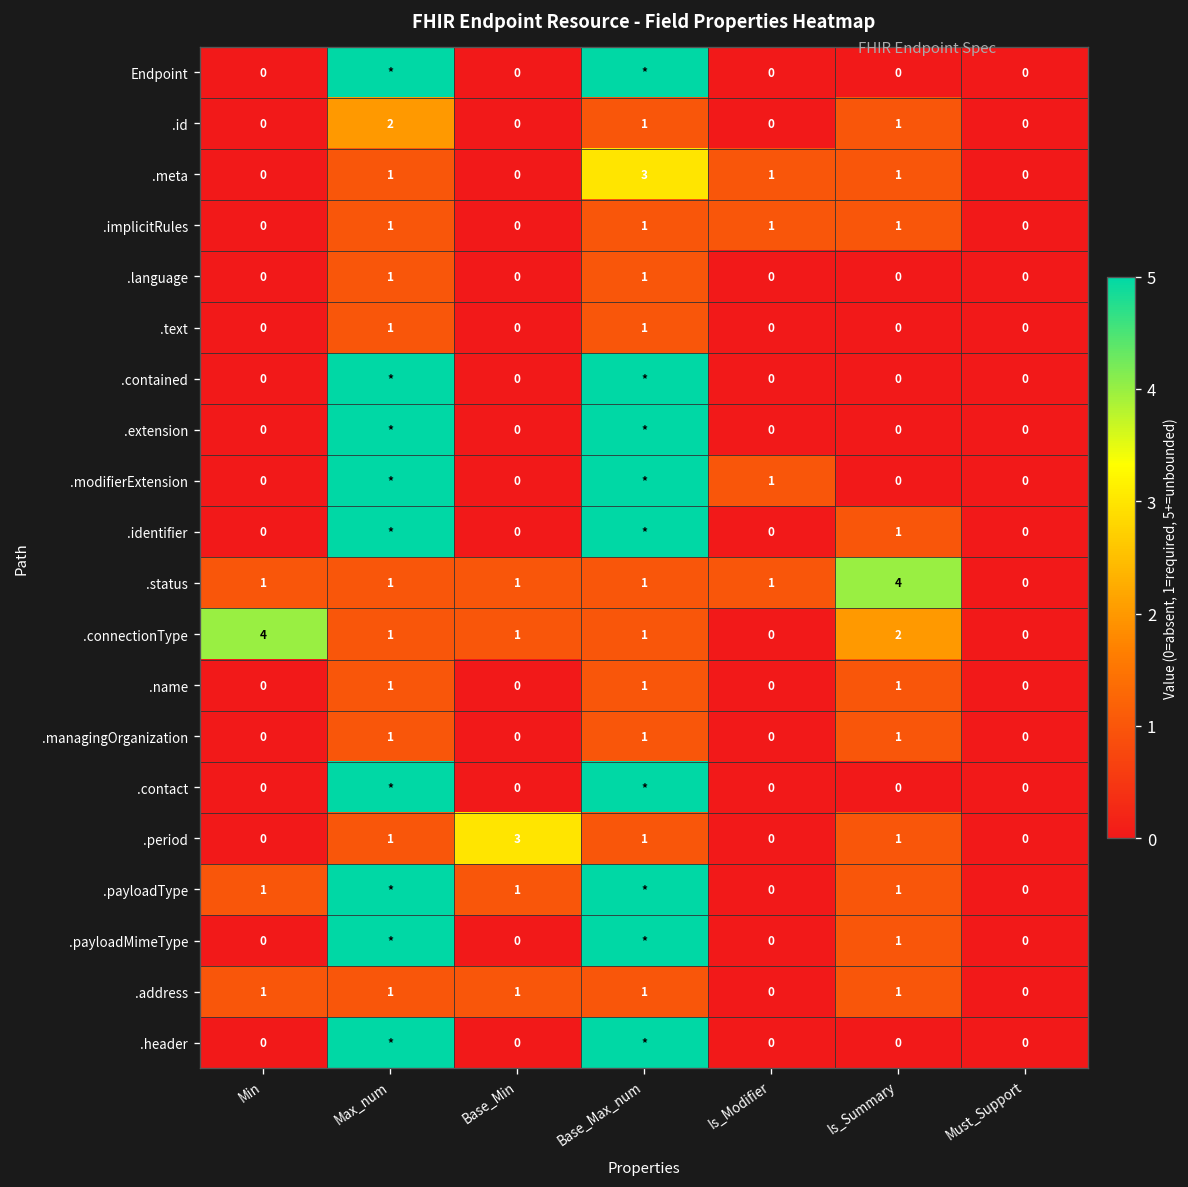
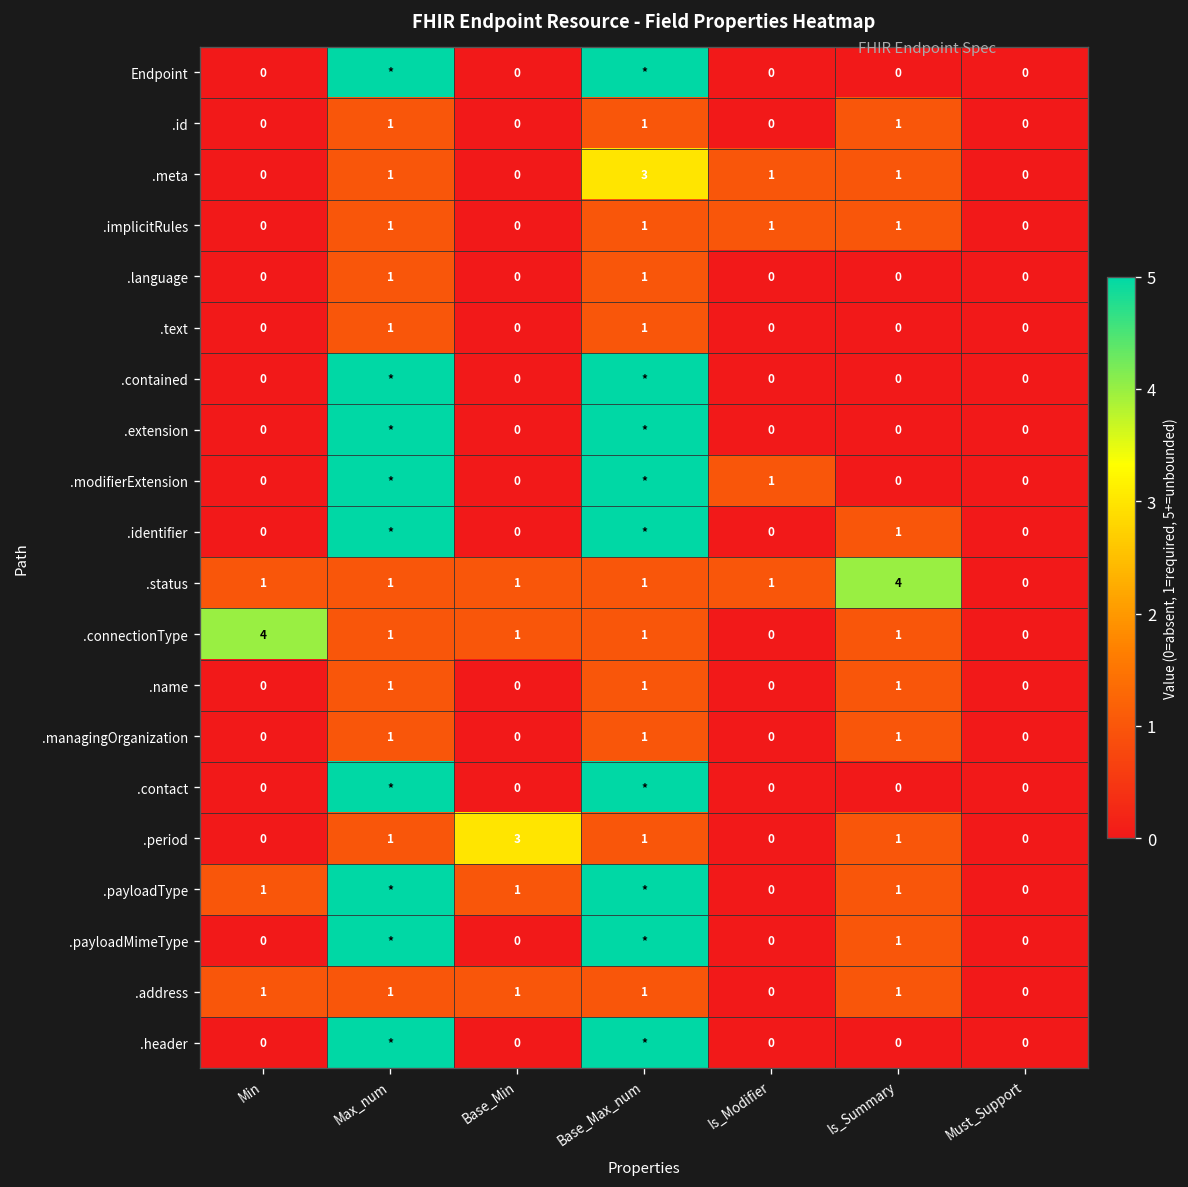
  {
    "Endpoint": {
      "Min": 0,
      "Base_Min": 0,
      "Is_Modifier": 0,
      "Is_Summary": 0,
      "Must_Support": 0
    },
    ".id": {
      "Min": 0,
-     "Max_num": 2,
+     "Max_num": 1,
      "Base_Min": 0,
      "Base_Max_num": 1,
      "Is_Modifier": 0,
      "Is_Summary": 1,
      "Must_Support": 0
    },
    ".meta": {
      "Min": 0,
      "Max_num": 1,
      "Base_Min": 0,
      "Base_Max_num": 3,
      "Is_Modifier": 1,
      "Is_Summary": 1,
      "Must_Support": 0
    },
    ".implicitRules": {
      "Min": 0,
      "Max_num": 1,
      "Base_Min": 0,
      "Base_Max_num": 1,
      "Is_Modifier": 1,
      "Is_Summary": 1,
      "Must_Support": 0
    },
    ".language": {
      "Min": 0,
      "Max_num": 1,
      "Base_Min": 0,
      "Base_Max_num": 1,
      "Is_Modifier": 0,
      "Is_Summary": 0,
      "Must_Support": 0
    },
    ".text": {
      "Min": 0,
      "Max_num": 1,
      "Base_Min": 0,
      "Base_Max_num": 1,
      "Is_Modifier": 0,
      "Is_Summary": 0,
      "Must_Support": 0
    },
    ".contained": {
      "Min": 0,
      "Base_Min": 0,
      "Is_Modifier": 0,
      "Is_Summary": 0,
      "Must_Support": 0
    },
    ".extension": {
      "Min": 0,
      "Base_Min": 0,
      "Is_Modifier": 0,
      "Is_Summary": 0,
      "Must_Support": 0
    },
    ".modifierExtension": {
      "Min": 0,
      "Base_Min": 0,
      "Is_Modifier": 1,
      "Is_Summary": 0,
      "Must_Support": 0
    },
    ".identifier": {
      "Min": 0,
      "Base_Min": 0,
      "Is_Modifier": 0,
      "Is_Summary": 1,
      "Must_Support": 0
    },
    ".status": {
      "Min": 1,
      "Max_num": 1,
      "Base_Min": 1,
      "Base_Max_num": 1,
      "Is_Modifier": 1,
      "Is_Summary": 4,
      "Must_Support": 0
    },
    ".connectionType": {
      "Min": 4,
      "Max_num": 1,
      "Base_Min": 1,
      "Base_Max_num": 1,
      "Is_Modifier": 0,
-     "Is_Summary": 2,
+     "Is_Summary": 1,
      "Must_Support": 0
    },
    ".name": {
      "Min": 0,
      "Max_num": 1,
      "Base_Min": 0,
      "Base_Max_num": 1,
      "Is_Modifier": 0,
      "Is_Summary": 1,
      "Must_Support": 0
    },
    ".managingOrganization": {
      "Min": 0,
      "Max_num": 1,
      "Base_Min": 0,
      "Base_Max_num": 1,
      "Is_Modifier": 0,
      "Is_Summary": 1,
      "Must_Support": 0
    },
    ".contact": {
      "Min": 0,
      "Base_Min": 0,
      "Is_Modifier": 0,
      "Is_Summary": 0,
      "Must_Support": 0
    },
    ".period": {
      "Min": 0,
      "Max_num": 1,
      "Base_Min": 3,
      "Base_Max_num": 1,
      "Is_Modifier": 0,
      "Is_Summary": 1,
      "Must_Support": 0
    },
    ".payloadType": {
      "Min": 1,
      "Base_Min": 1,
      "Is_Modifier": 0,
      "Is_Summary": 1,
      "Must_Support": 0
    },
    ".payloadMimeType": {
      "Min": 0,
      "Base_Min": 0,
      "Is_Modifier": 0,
      "Is_Summary": 1,
      "Must_Support": 0
    },
    ".address": {
      "Min": 1,
      "Max_num": 1,
      "Base_Min": 1,
      "Base_Max_num": 1,
      "Is_Modifier": 0,
      "Is_Summary": 1,
      "Must_Support": 0
    },
    ".header": {
      "Min": 0,
      "Base_Min": 0,
      "Is_Modifier": 0,
      "Is_Summary": 0,
      "Must_Support": 0
    }
  }
